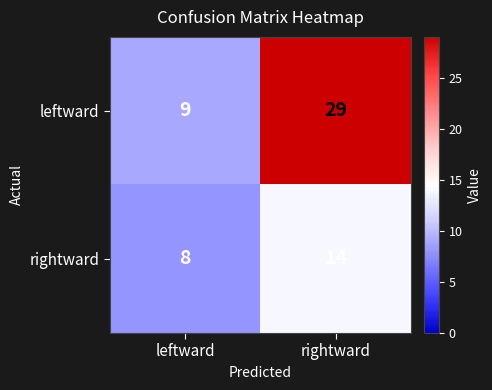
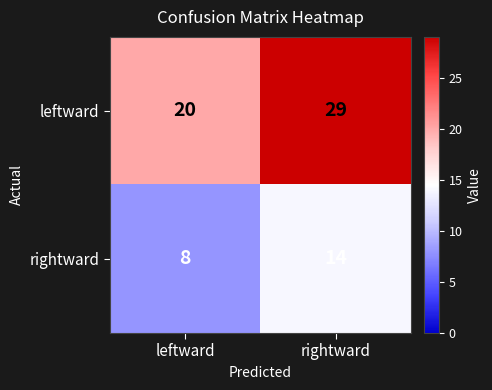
  {
    "leftward": {
-     "leftward": 9,
+     "leftward": 20,
      "rightward": 29
    },
    "rightward": {
      "leftward": 8
    }
  }
